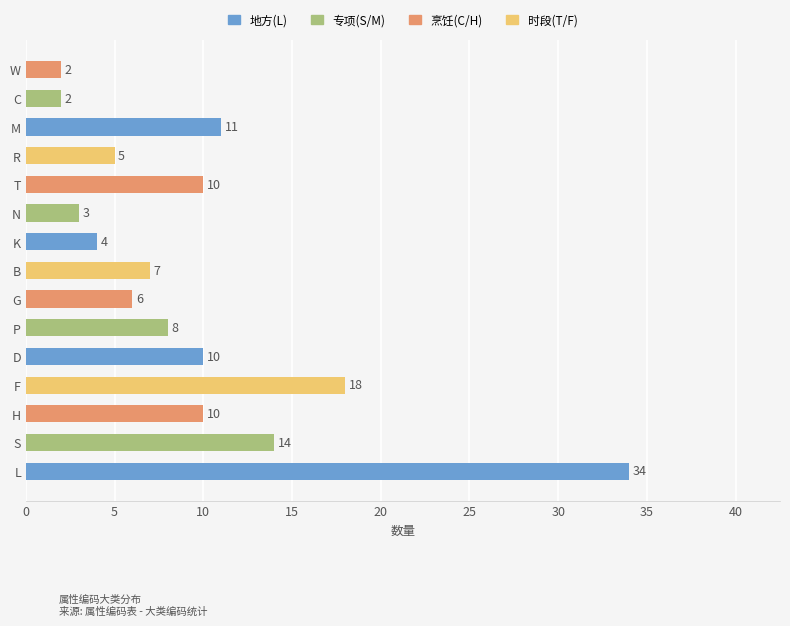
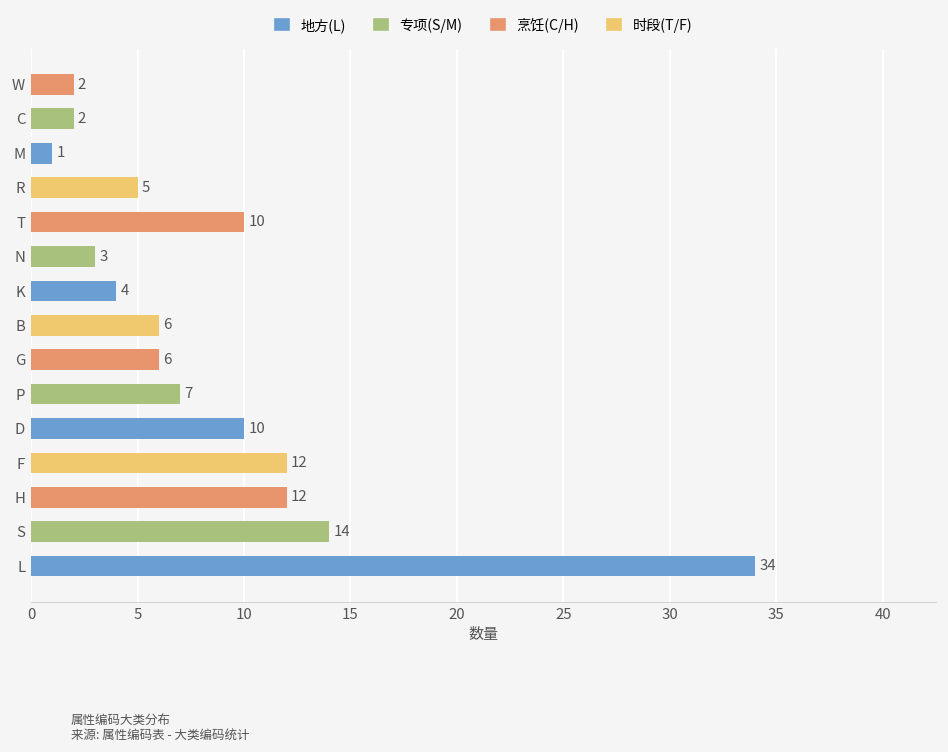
  {
    "W": 2,
    "C": 2,
-   "M": 11,
+   "M": 1,
    "R": 5,
    "T": 10,
    "N": 3,
    "K": 4,
-   "B": 7,
+   "B": 6,
    "G": 6,
-   "P": 8,
+   "P": 7,
    "D": 10,
-   "F": 18,
-   "H": 10,
+   "F": 12,
+   "H": 12,
    "S": 14,
    "L": 34
  }
